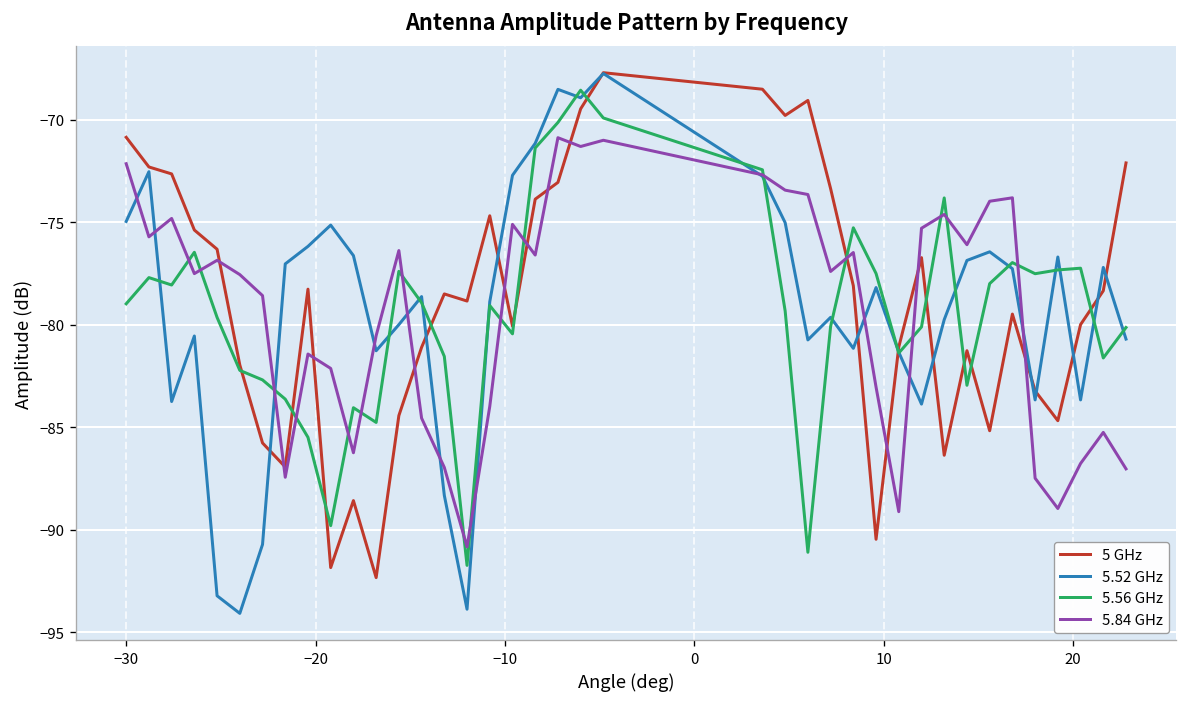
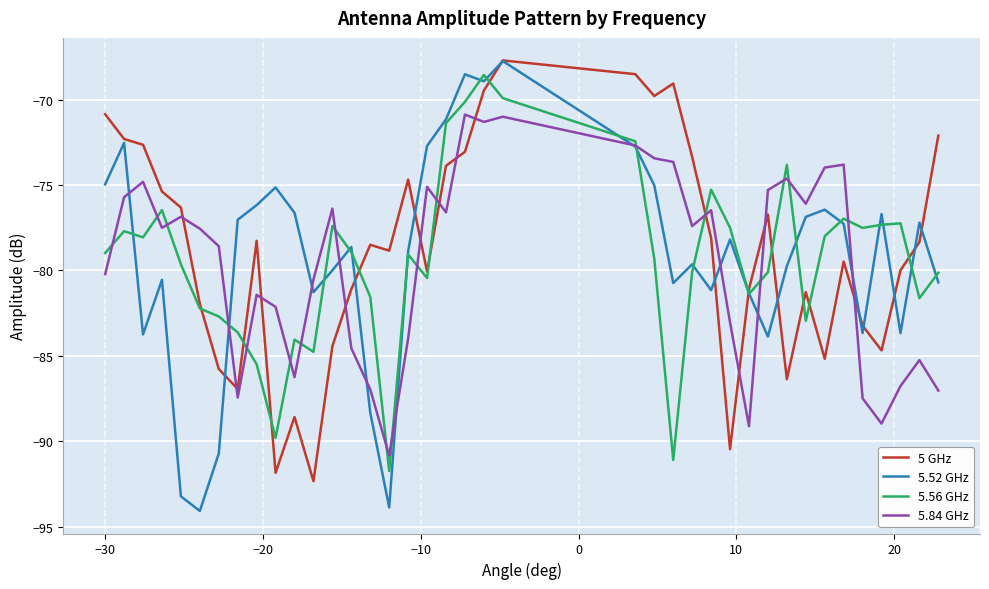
  {
    "5 GHz": {
      "−30": -70.9
    },
    "5.52 GHz": {
      "−30": -75.0
    },
    "5.56 GHz": {
      "−30": -79.0
    },
    "5.84 GHz": {
-     "−30": -72.2
+     "−30": -80.2
    }
  }
